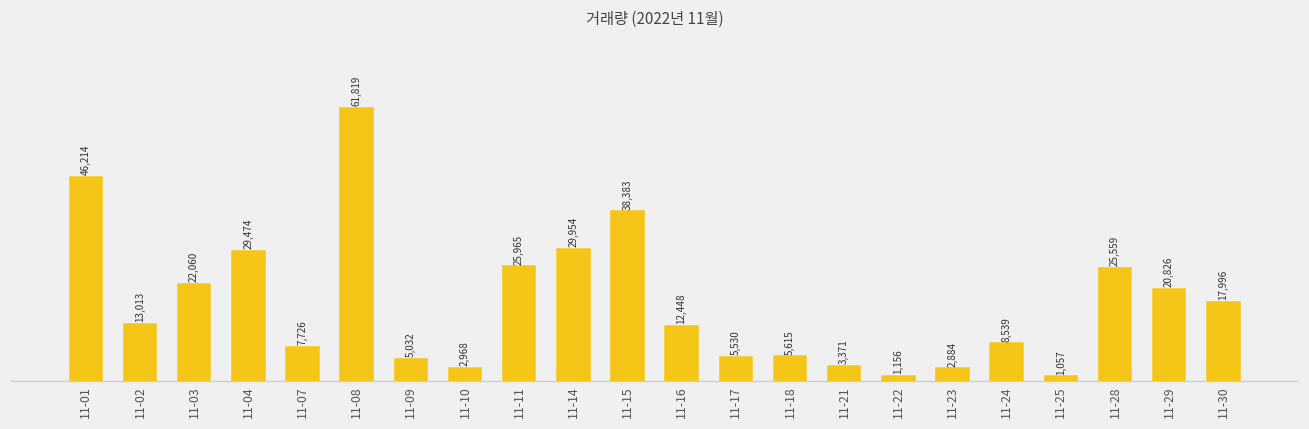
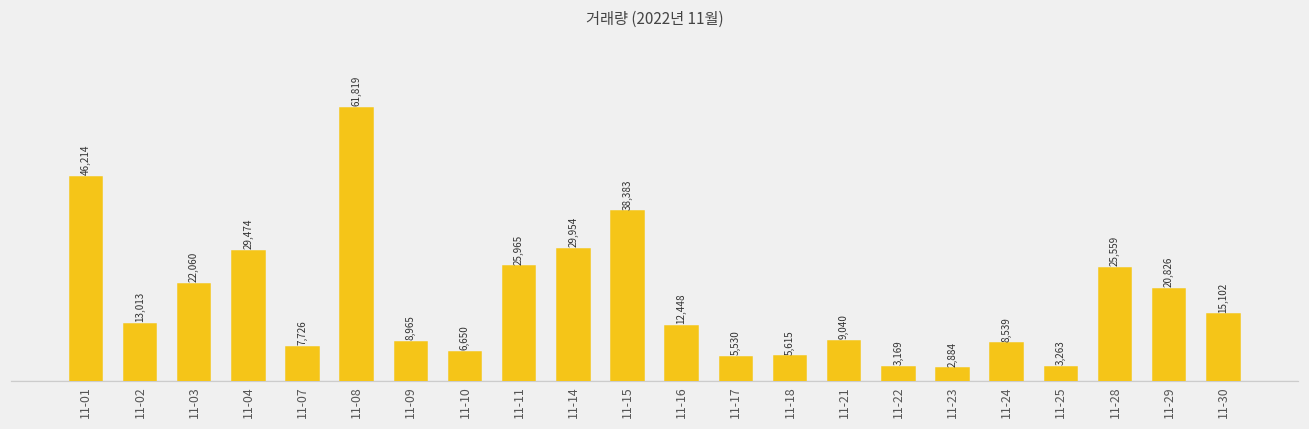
  {
    "11-01": "46,214",
    "11-02": "13,013",
    "11-03": "22,060",
    "11-04": "29,474",
    "11-07": "7,726",
    "11-08": "61,819",
-   "11-09": "5,032",
-   "11-10": "2,968",
+   "11-09": "8,965",
+   "11-10": "6,650",
    "11-11": "25,965",
    "11-14": "29,954",
    "11-15": "38,383",
    "11-16": "12,448",
    "11-17": "5,530",
    "11-18": "5,615",
-   "11-21": "3,371",
-   "11-22": "1,156",
+   "11-21": "9,040",
+   "11-22": "3,169",
    "11-23": "2,884",
    "11-24": "8,539",
-   "11-25": "1,057",
+   "11-25": "3,263",
    "11-28": "25,559",
    "11-29": "20,826",
-   "11-30": "17,996"
+   "11-30": "15,102"
  }
